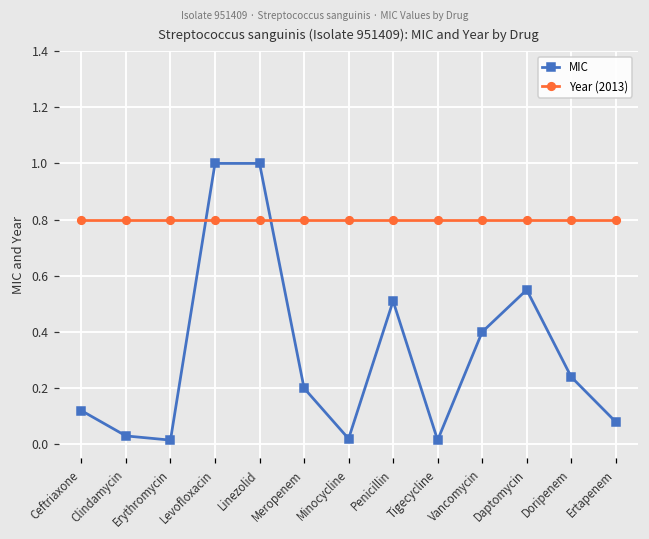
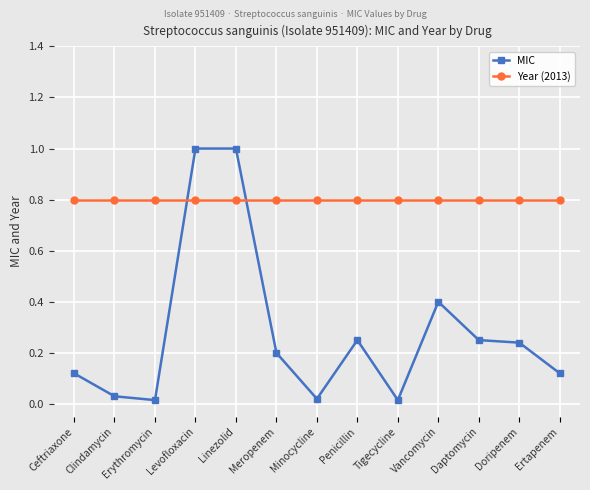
  {
    "MIC": {
      "Ceftriaxone": 0.12,
      "Clindamycin": 0.03,
      "Erythromycin": 0.02,
      "Levofloxacin": 1.00,
      "Linezolid": 1.00,
      "Meropenem": 0.20,
      "Minocycline": 0.02,
-     "Penicillin": 0.51,
+     "Penicillin": 0.25,
      "Tigecycline": 0.02,
      "Vancomycin": 0.40,
-     "Daptomycin": 0.55,
+     "Daptomycin": 0.25,
      "Doripenem": 0.24,
-     "Ertapenem": 0.08
+     "Ertapenem": 0.12
    },
    "Year (2013)": {
      "Ceftriaxone": 0.80,
      "Clindamycin": 0.80,
      "Erythromycin": 0.80,
      "Levofloxacin": 0.80,
      "Linezolid": 0.80,
      "Meropenem": 0.80,
      "Minocycline": 0.80,
      "Penicillin": 0.80,
      "Tigecycline": 0.80,
      "Vancomycin": 0.80,
      "Daptomycin": 0.80,
      "Doripenem": 0.80,
      "Ertapenem": 0.80
    }
  }
